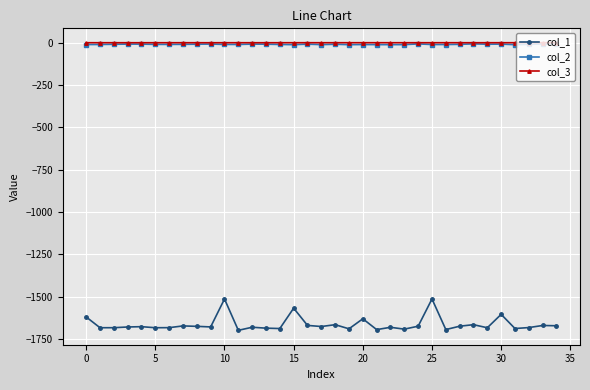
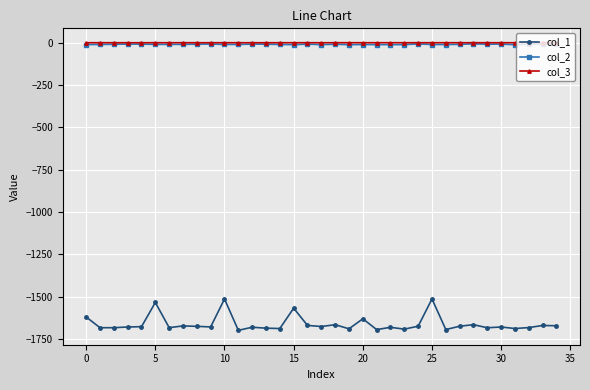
  {
    "col_1": {
      "0": -1620,
-     "5": -1680,
+     "5": -1540,
      "10": -1510,
      "15": -1570,
      "20": -1630,
      "25": -1510,
-     "30": -1610
+     "30": -1680
    }
  }
